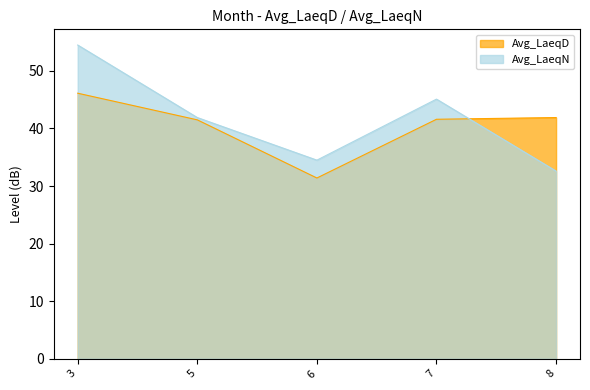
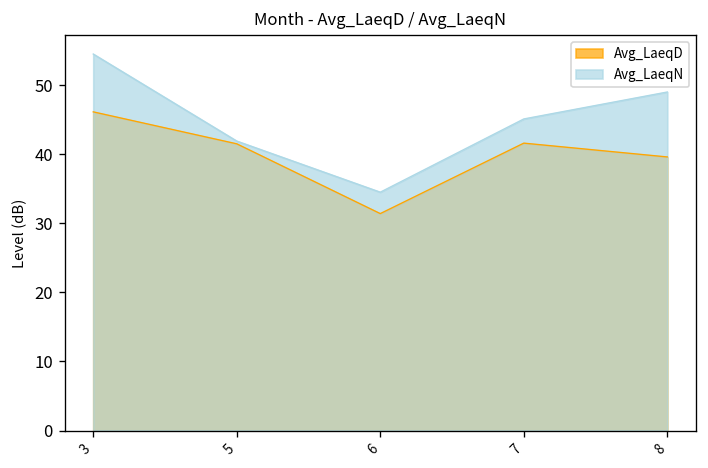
  {
    "Avg_LaeqD": {
      "3": 46,
      "6": 31,
      "7": 42,
-     "8": 42
+     "8": 40
    },
    "Avg_LaeqN": {
      "3": 54,
      "6": 35,
      "7": 45,
-     "8": 33
+     "8": 49
    }
  }
